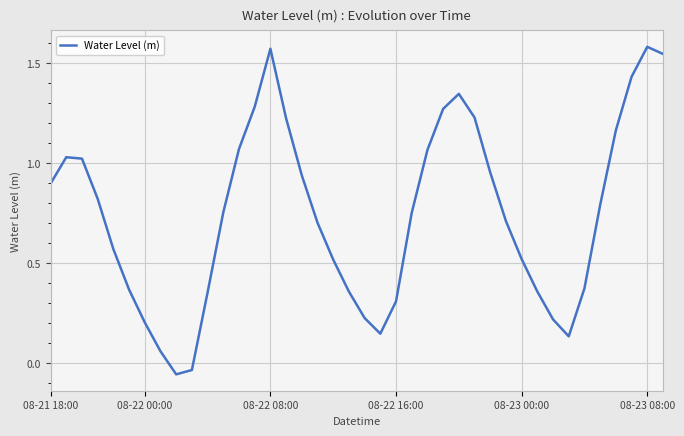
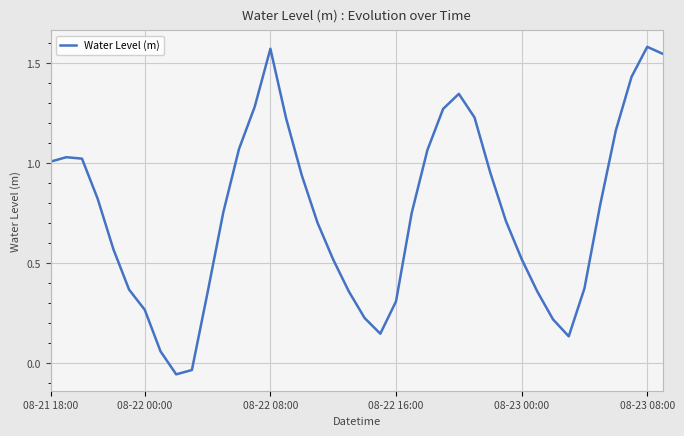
  {
-   "08-21 18:00": 0.90,
-   "08-22 00:00": 0.20,
+   "08-21 18:00": 1.01,
+   "08-22 00:00": 0.27,
    "08-22 08:00": 1.57,
    "08-22 16:00": 0.31,
    "08-23 00:00": 0.52,
    "08-23 08:00": 1.58
  }
